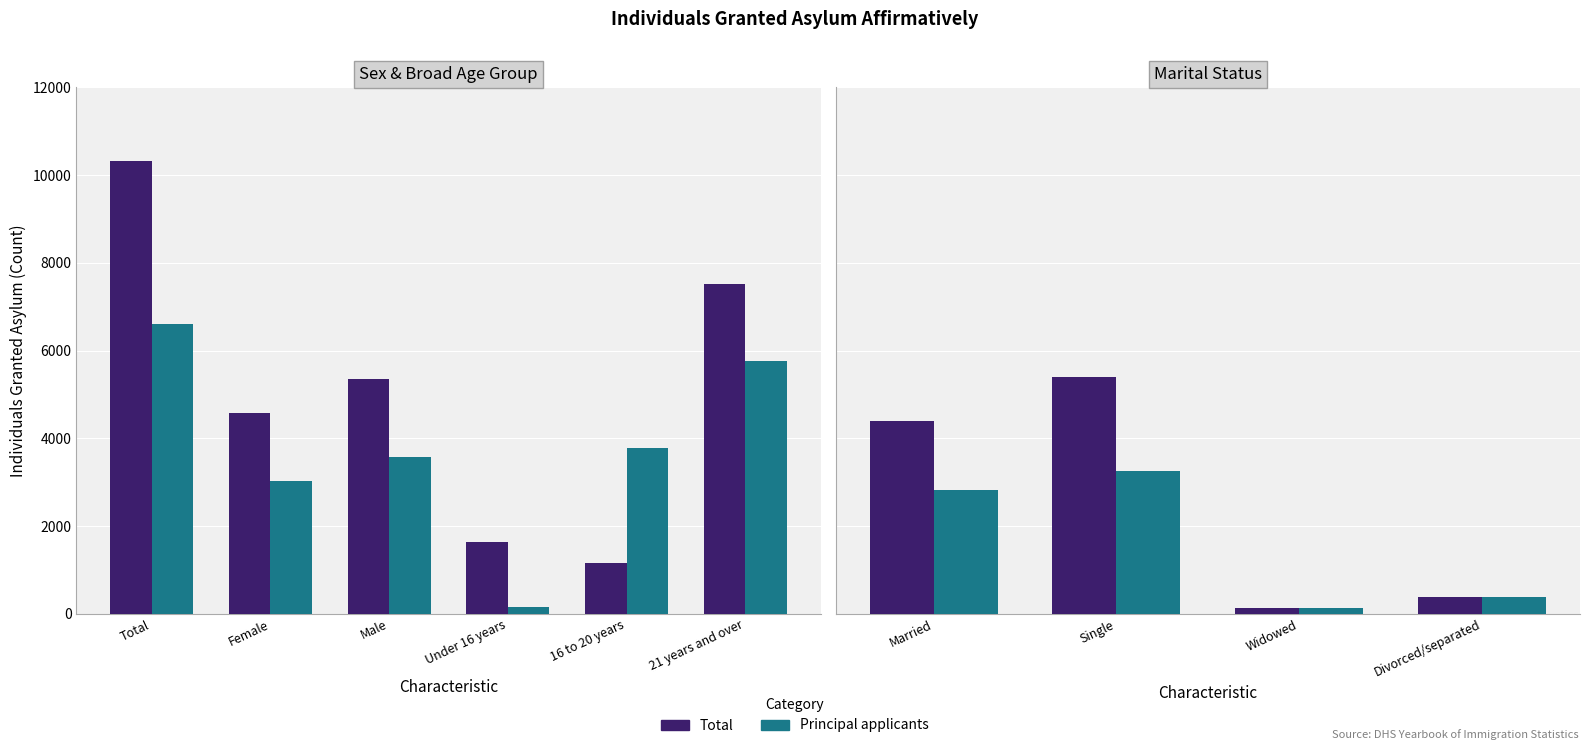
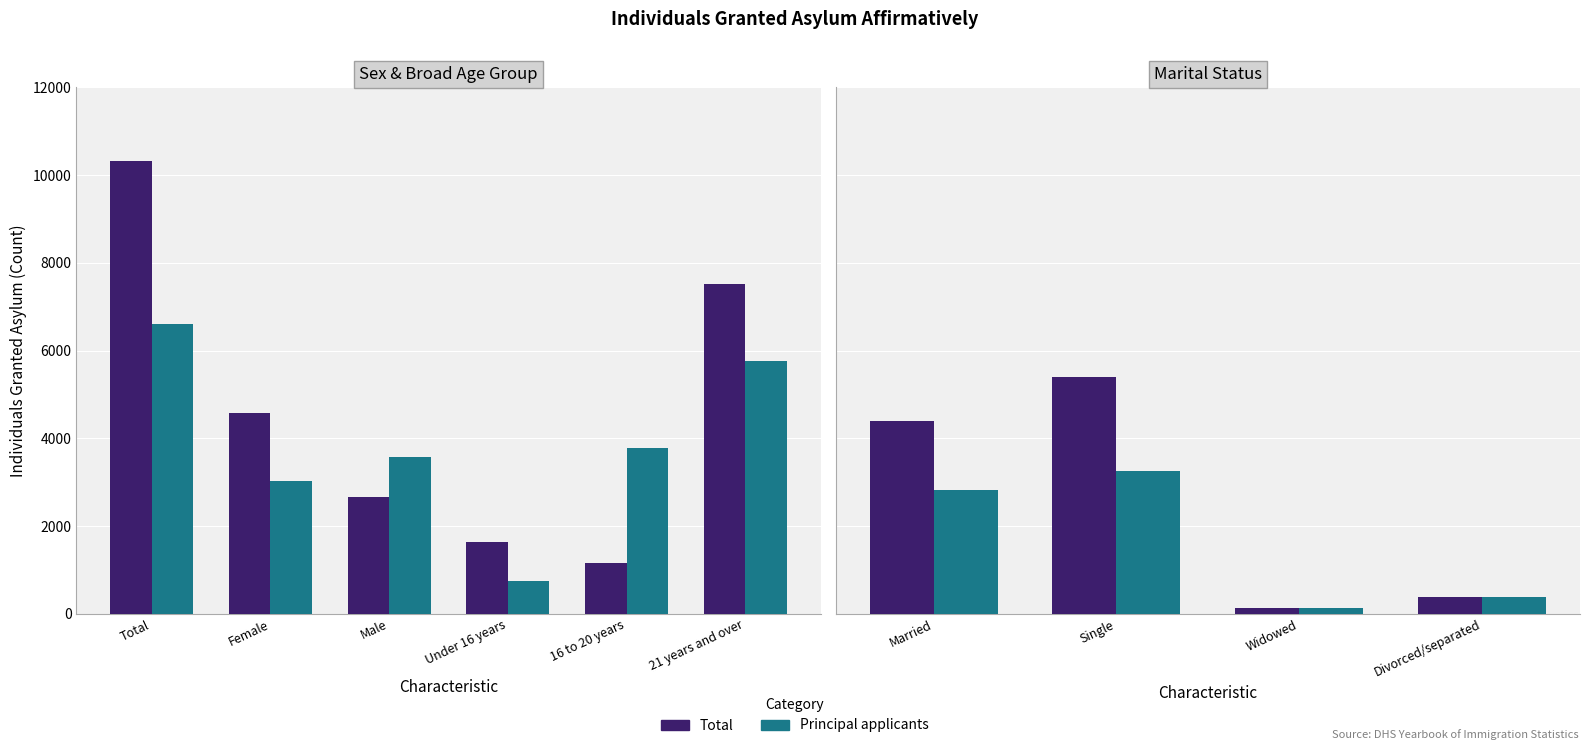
  {
    "Sex & Broad Age Group": {
      "Total": {
        "Total": 10300,
        "Female": 4600,
-       "Male": 5400,
+       "Male": 2700,
        "Under 16 years": 1600,
        "16 to 20 years": 1200,
        "21 years and over": 7500
      },
      "Principal applicants": {
        "Total": 6600,
        "Female": 3000,
        "Male": 3600,
-       "Under 16 years": 100,
+       "Under 16 years": 800,
        "16 to 20 years": 3800,
        "21 years and over": 5800
      }
    }
  }
